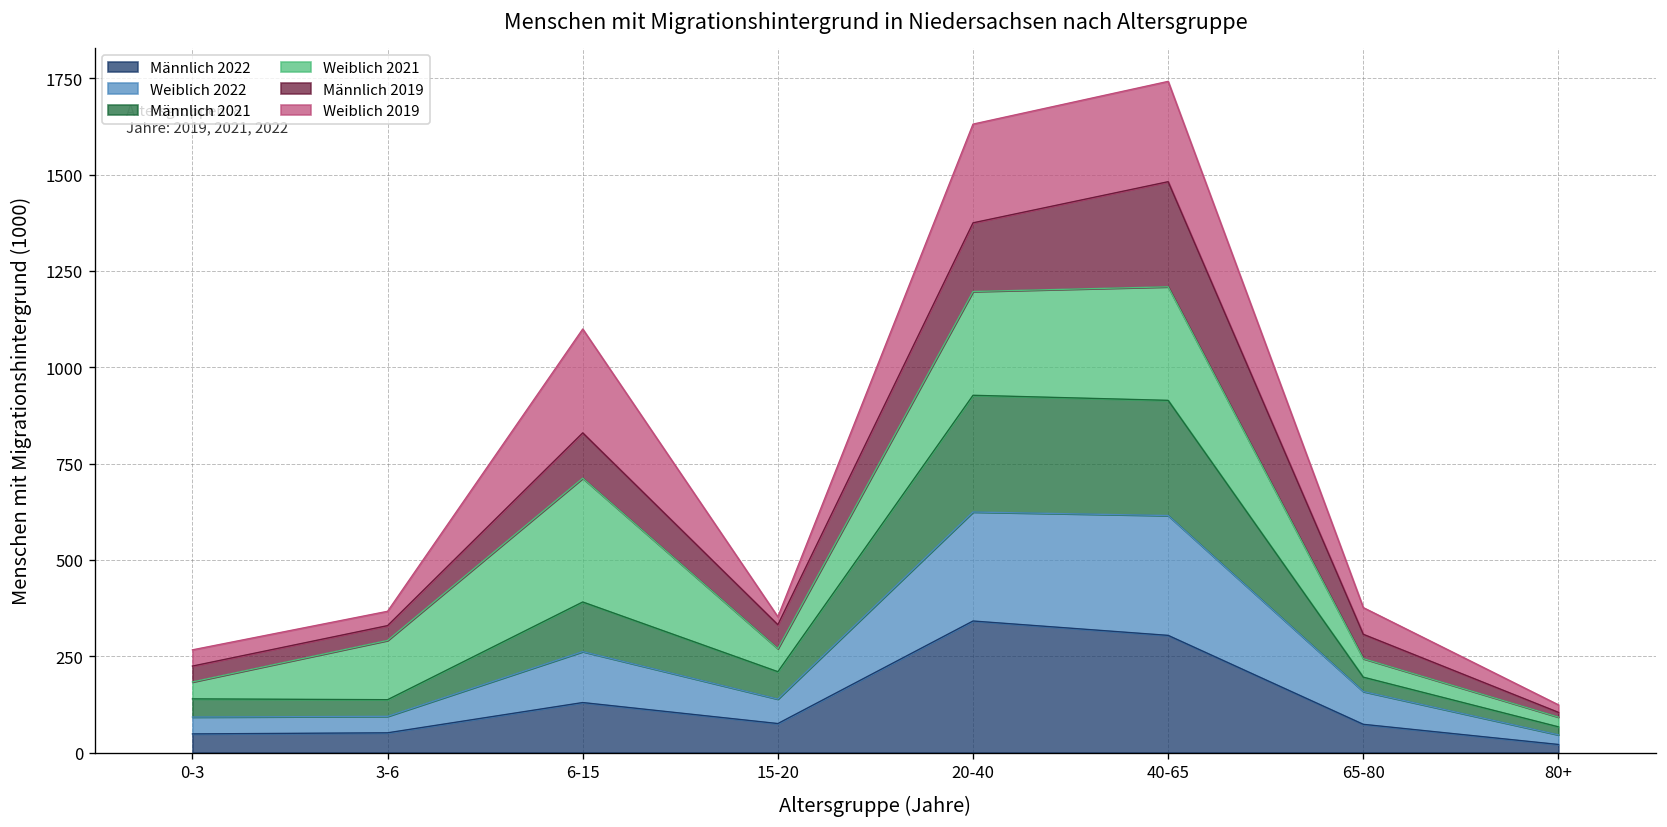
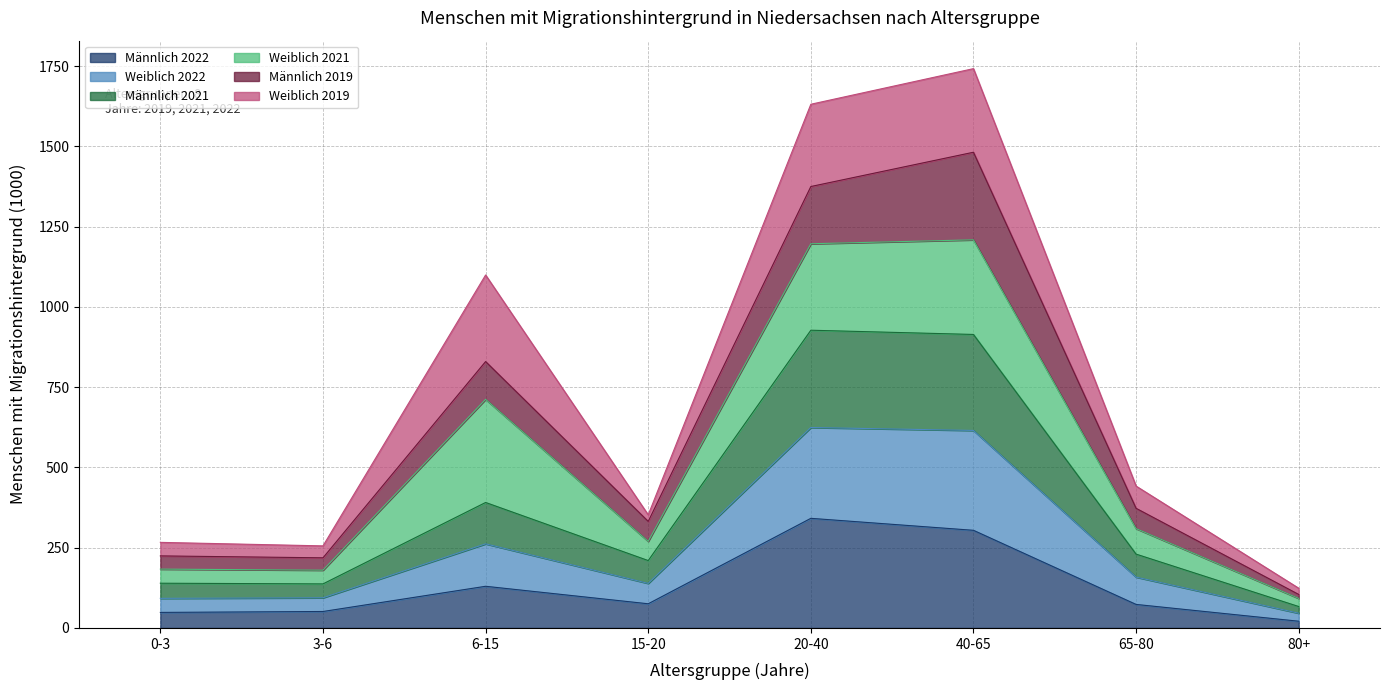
  {
    "Männlich 2022": {
      "0-3": 50,
      "3-6": 50,
      "6-15": 130,
      "15-20": 80,
      "20-40": 340,
      "40-65": 300,
      "65-80": 70,
      "80+": 20
    },
    "Weiblich 2022": {
      "0-3": 40,
      "3-6": 40,
      "6-15": 130,
      "15-20": 60,
      "20-40": 280,
      "40-65": 310,
      "65-80": 90,
      "80+": 20
    },
    "Männlich 2021": {
      "0-3": 50,
      "3-6": 40,
      "6-15": 130,
      "15-20": 70,
      "20-40": 300,
      "40-65": 300,
-     "65-80": 40,
+     "65-80": 70,
      "80+": 20
    },
    "Weiblich 2021": {
      "0-3": 40,
-     "3-6": 150,
+     "3-6": 40,
      "6-15": 320,
      "15-20": 60,
      "20-40": 270,
      "40-65": 290,
-     "65-80": 50,
+     "65-80": 80,
      "80+": 30
    },
    "Männlich 2019": {
      "0-3": 40,
      "3-6": 40,
      "6-15": 120,
      "15-20": 60,
      "20-40": 180,
      "40-65": 270,
      "65-80": 60,
      "80+": 10
    },
    "Weiblich 2019": {
      "0-3": 40,
      "3-6": 40,
      "6-15": 270,
      "15-20": 20,
      "20-40": 260,
      "40-65": 260,
      "65-80": 70,
      "80+": 20
    }
  }
